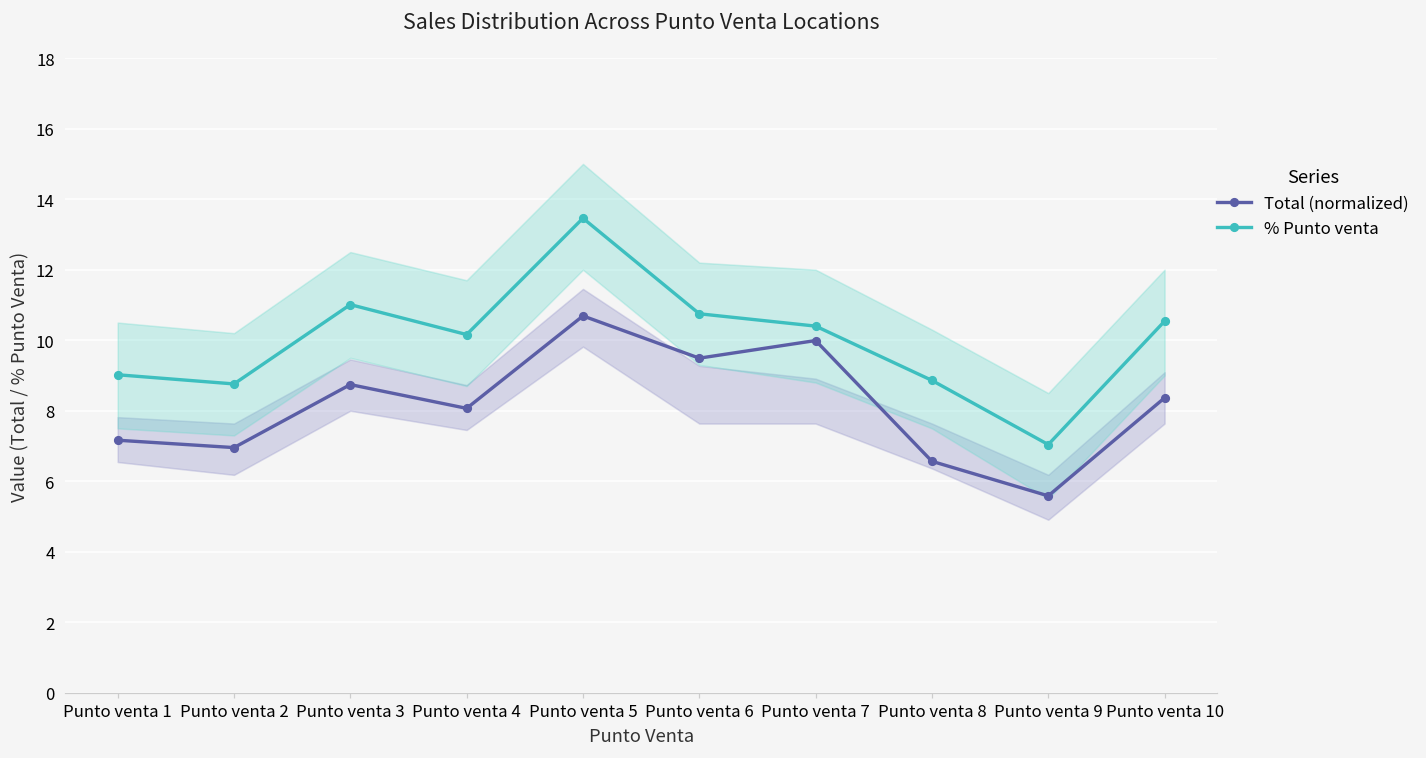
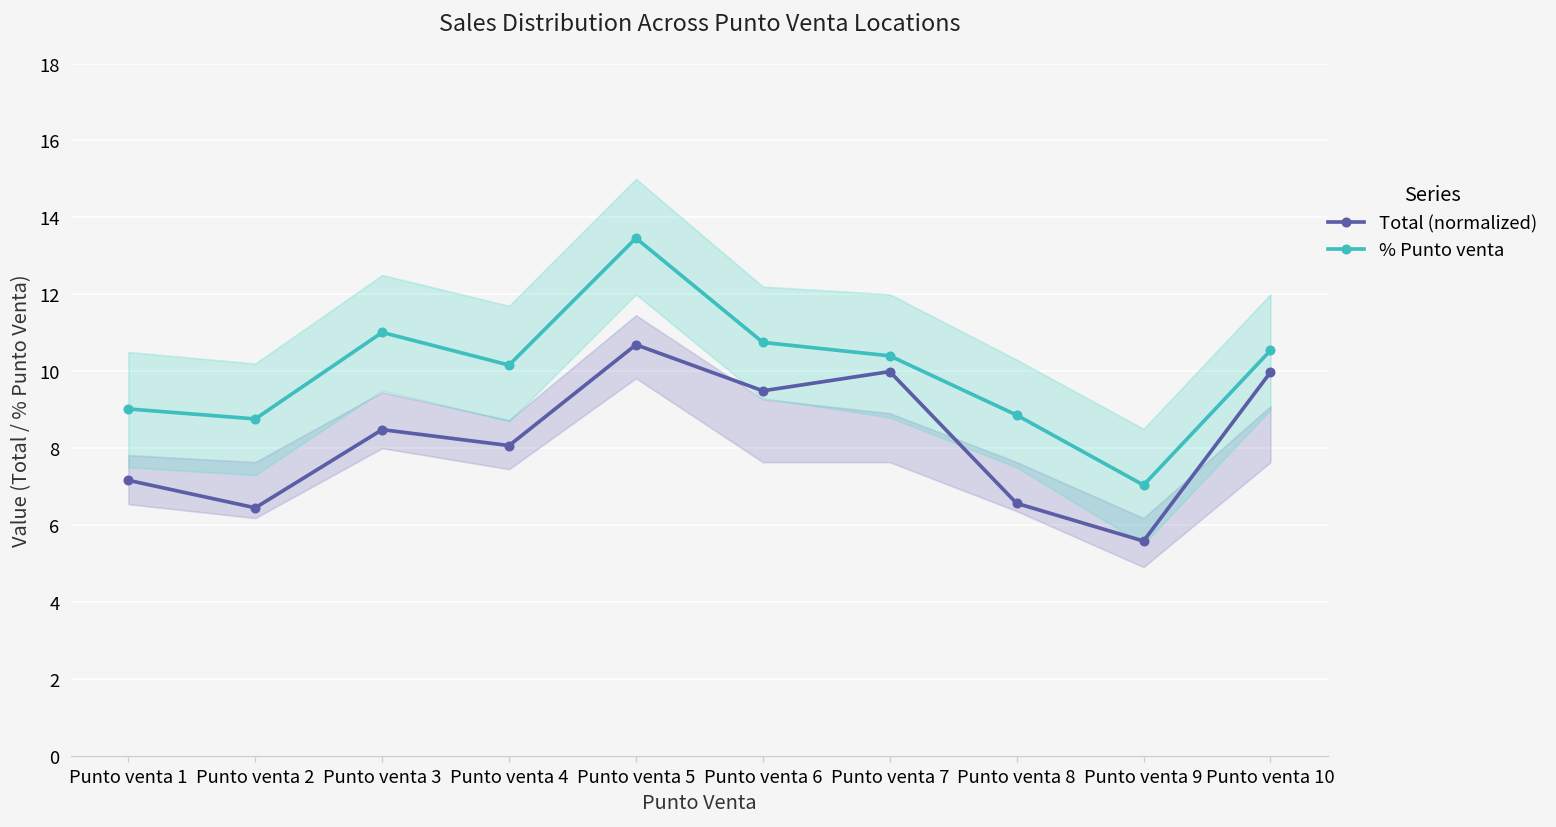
  {
    "Total (normalized)": {
      "Punto venta 1": 7.2,
-     "Punto venta 2": 7.0,
-     "Punto venta 3": 8.7,
+     "Punto venta 2": 6.4,
+     "Punto venta 3": 8.5,
      "Punto venta 4": 8.1,
      "Punto venta 5": 10.7,
      "Punto venta 6": 9.5,
      "Punto venta 7": 10.0,
      "Punto venta 8": 6.6,
      "Punto venta 9": 5.6,
-     "Punto venta 10": 8.4
+     "Punto venta 10": 10.0
    }
  }
